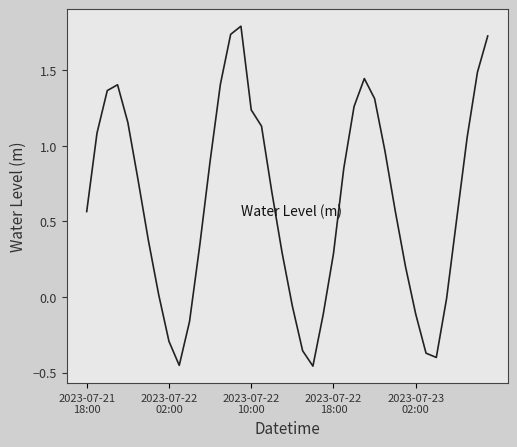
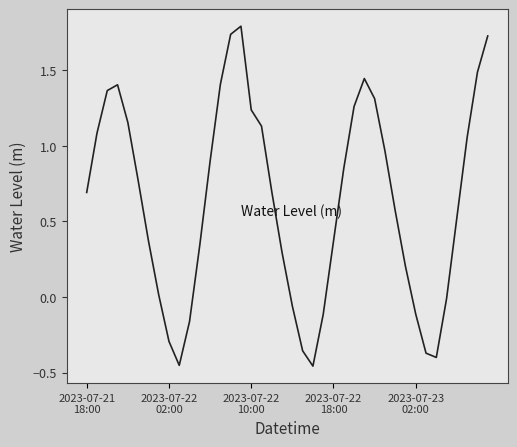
  {
-   "2023-07-21 18:00": 0.57,
+   "2023-07-21 18:00": 0.69,
    "2023-07-22 02:00": -0.29,
    "2023-07-22 10:00": 1.24,
-   "2023-07-22 18:00": 0.29,
+   "2023-07-22 18:00": 0.37,
    "2023-07-23 02:00": -0.11
  }
